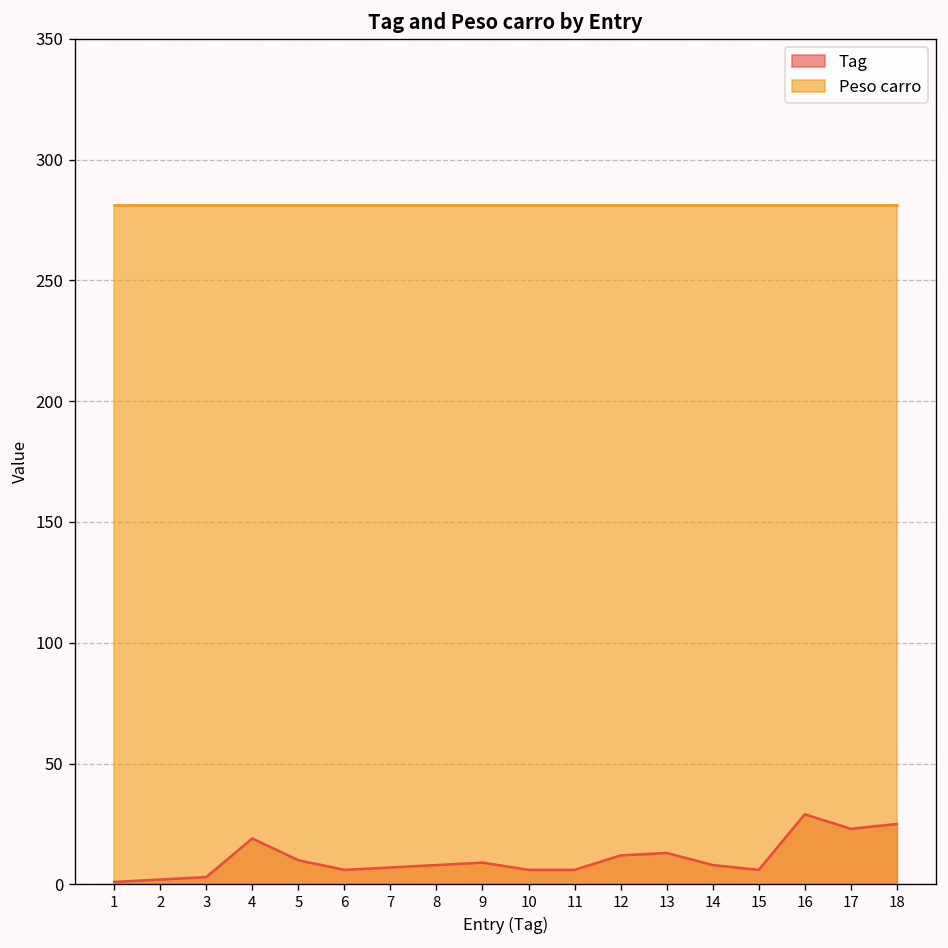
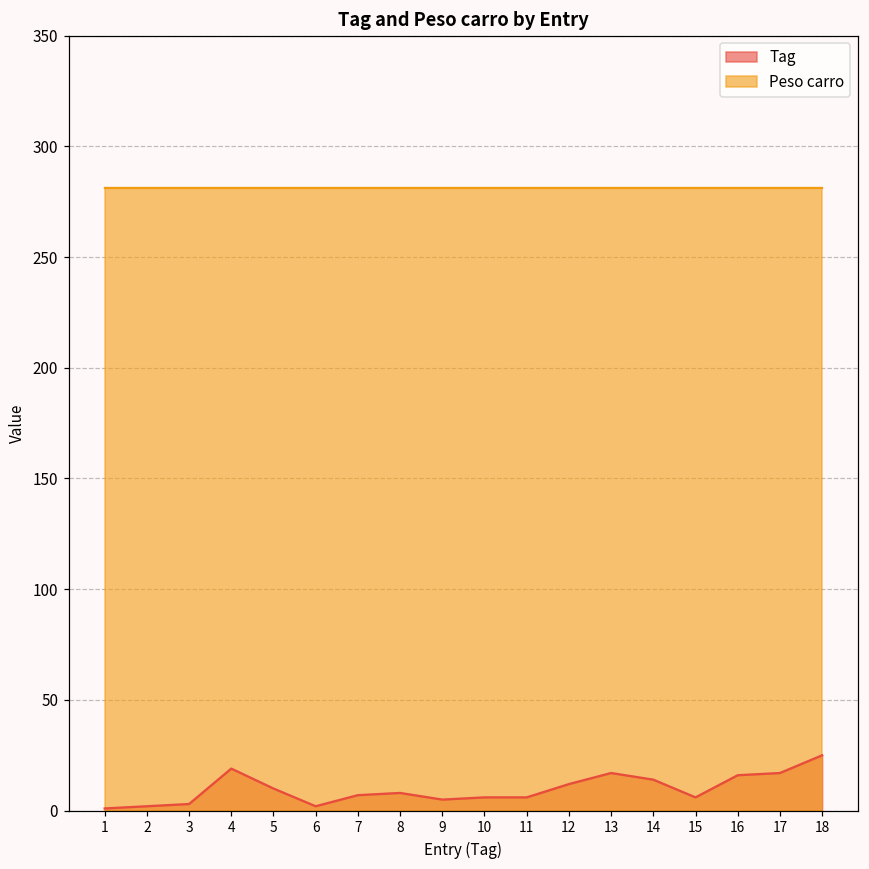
  {
    "Tag": {
      "1": 1,
      "2": 2,
      "3": 3,
      "4": 19,
      "5": 10,
-     "6": 6,
+     "6": 2,
      "7": 7,
      "8": 8,
-     "9": 9,
+     "9": 5,
      "10": 6,
      "11": 6,
      "12": 12,
-     "13": 13,
-     "14": 8,
+     "13": 17,
+     "14": 14,
      "15": 6,
-     "16": 29,
-     "17": 23,
+     "16": 16,
+     "17": 17,
      "18": 25
    },
    "Peso carro": {
      "1": 281,
      "2": 281,
      "3": 281,
      "4": 281,
      "5": 281,
      "6": 281,
      "7": 281,
      "8": 281,
      "9": 281,
      "10": 281,
      "11": 281,
      "12": 281,
      "13": 281,
      "14": 281,
      "15": 281,
      "16": 281,
      "17": 281,
      "18": 281
    }
  }
